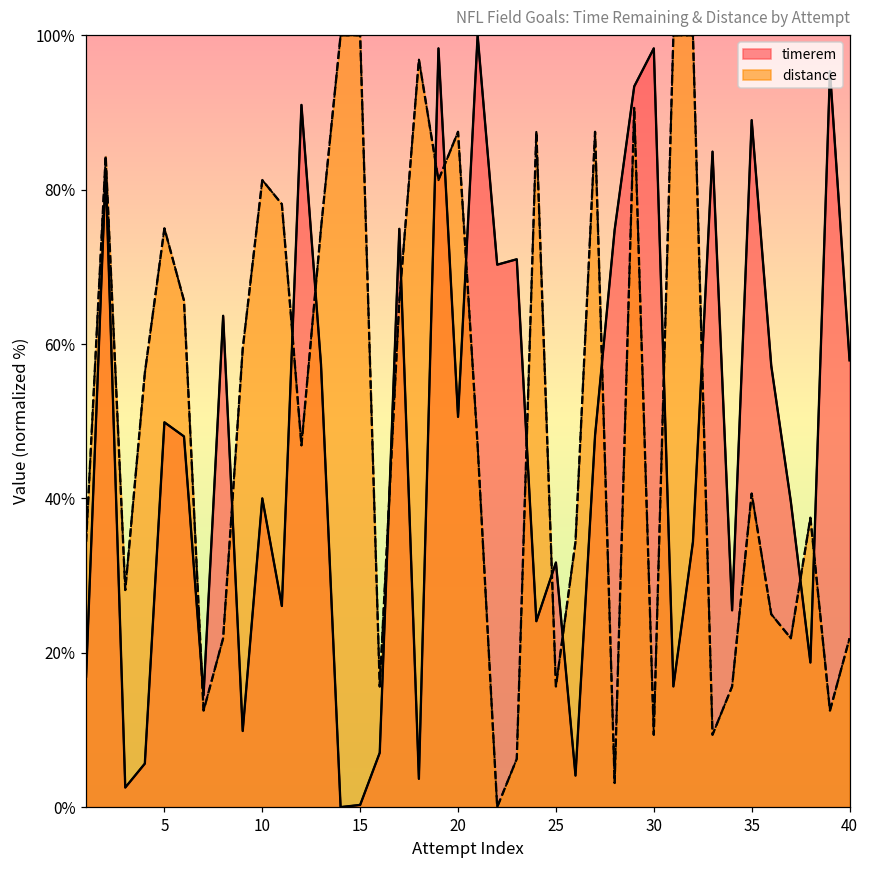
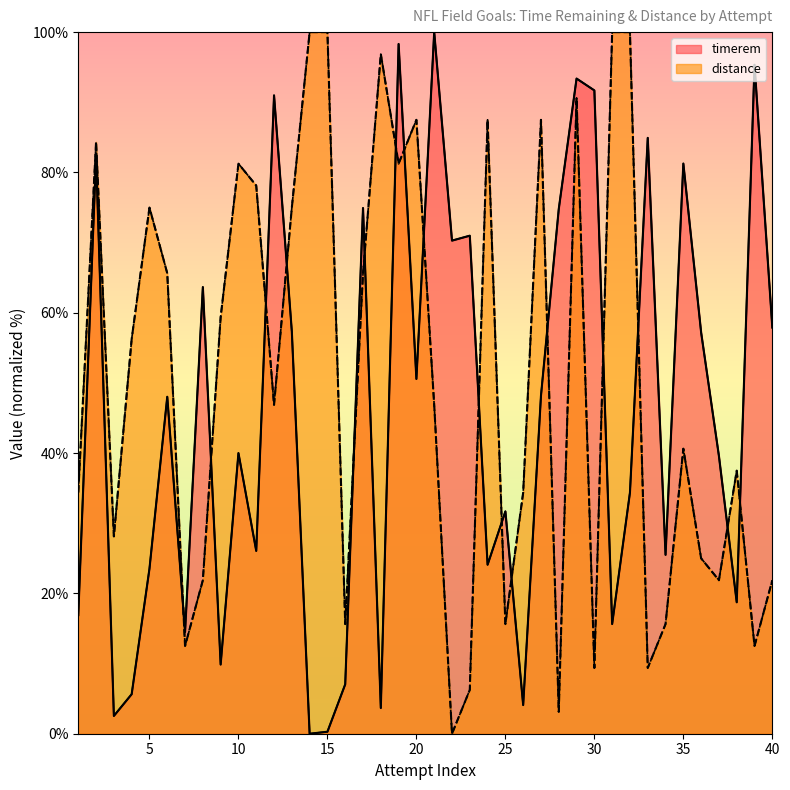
  {
    "timerem": {
-     "5": "50%",
+     "5": "24%",
      "10": "40%",
      "15": "0%",
      "20": "51%",
      "25": "32%",
-     "30": "98%",
-     "35": "89%",
+     "30": "92%",
+     "35": "81%",
      "40": "58%"
    },
    "distance": {
      "5": "75%",
      "10": "81%",
      "15": "100%",
      "20": "88%",
      "25": "16%",
      "30": "9%",
      "35": "41%",
      "40": "22%"
    }
  }
